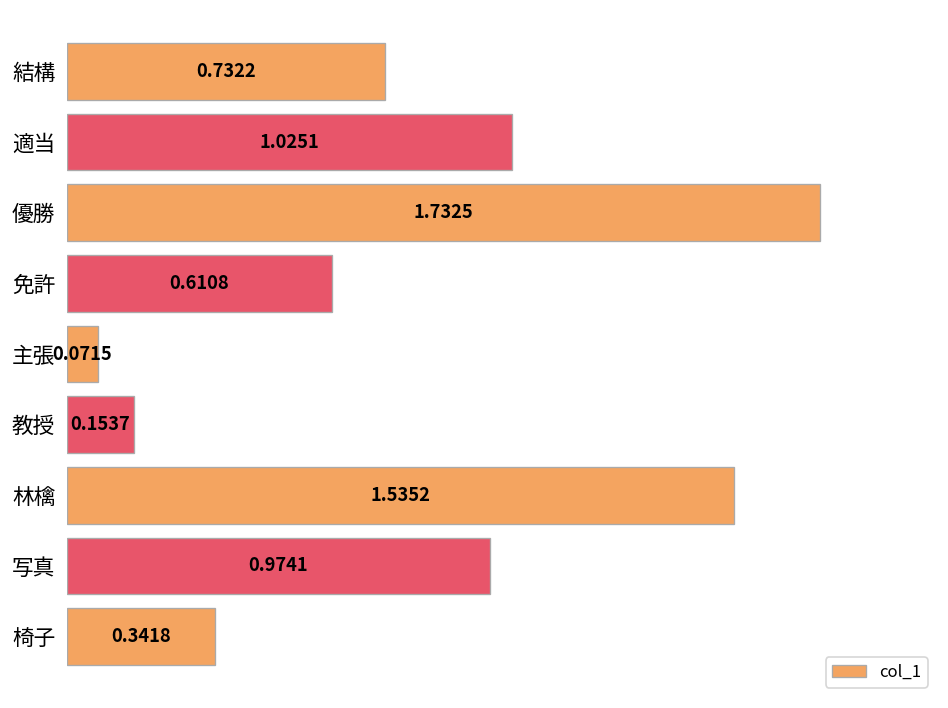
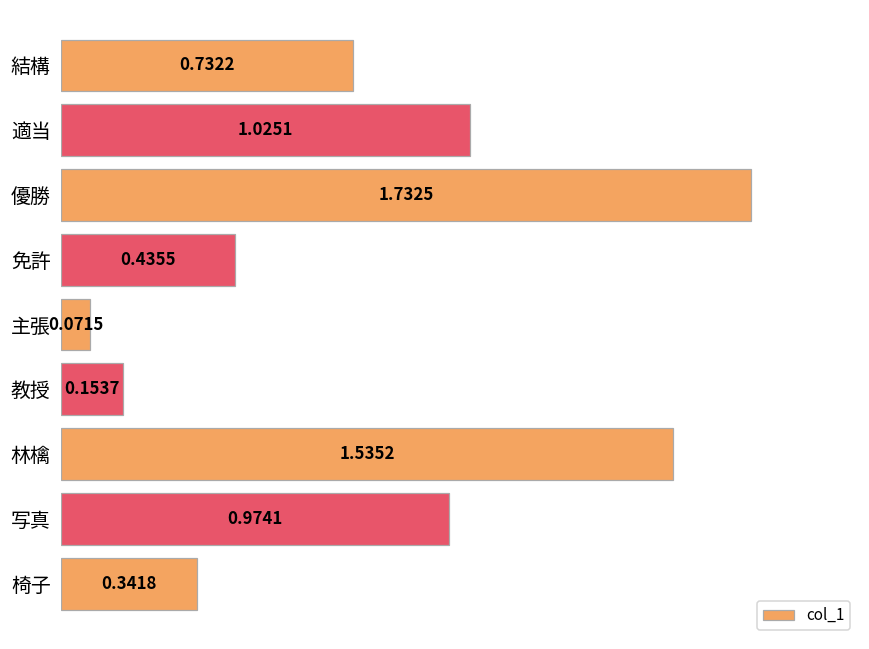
  {
    "結構": 0.7322,
    "適当": 1.0251,
    "優勝": 1.7325,
-   "免許": 0.6108,
+   "免許": 0.4355,
    "主張": 0.0715,
    "教授": 0.1537,
    "林檎": 1.5352,
    "写真": 0.9741,
    "椅子": 0.3418
  }
